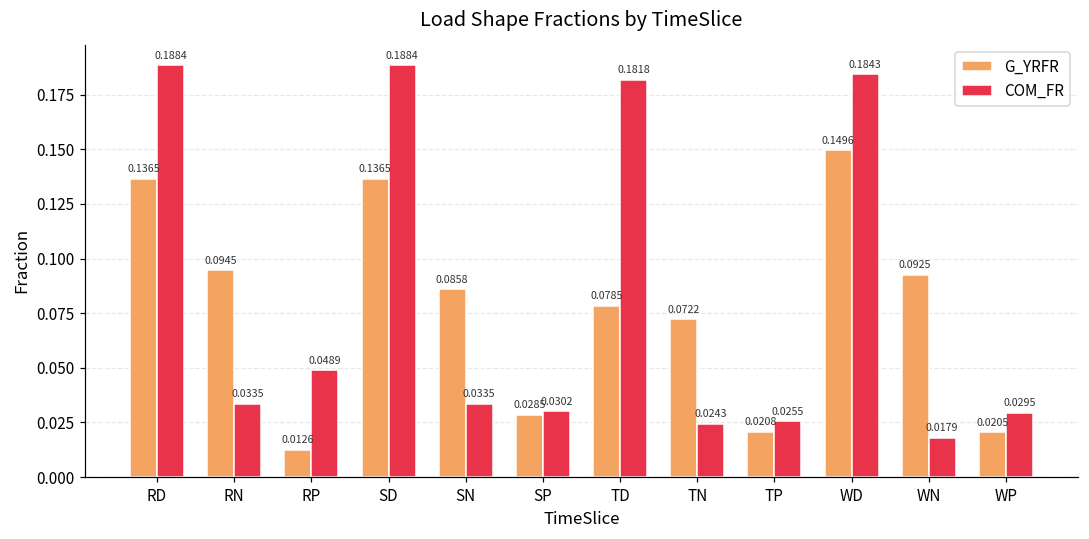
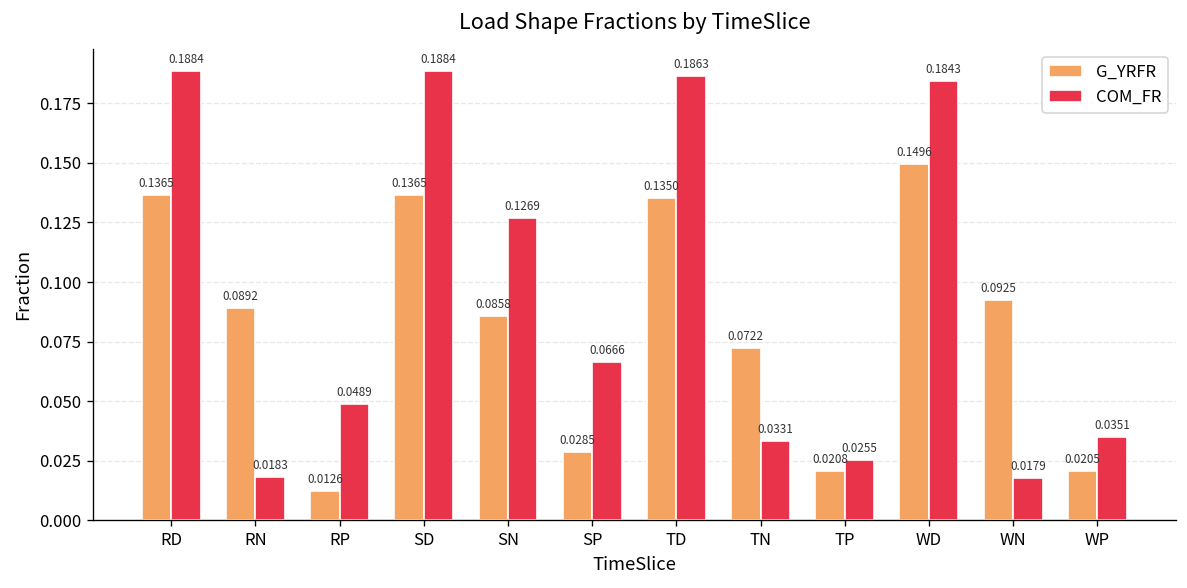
  {
    "G_YRFR": {
      "RD": 0.1365,
-     "RN": 0.0945,
+     "RN": 0.0892,
      "RP": 0.0126,
      "SD": 0.1365,
      "SN": 0.0858,
      "SP": 0.0285,
-     "TD": 0.0785,
+     "TD": 0.1350,
      "TN": 0.0722,
      "TP": 0.0208,
      "WD": 0.1496,
      "WN": 0.0925,
      "WP": 0.0205
    },
    "COM_FR": {
      "RD": 0.1884,
-     "RN": 0.0335,
+     "RN": 0.0183,
      "RP": 0.0489,
      "SD": 0.1884,
-     "SN": 0.0335,
-     "SP": 0.0302,
-     "TD": 0.1818,
-     "TN": 0.0243,
+     "SN": 0.1269,
+     "SP": 0.0666,
+     "TD": 0.1863,
+     "TN": 0.0331,
      "TP": 0.0255,
      "WD": 0.1843,
      "WN": 0.0179,
-     "WP": 0.0295
+     "WP": 0.0351
    }
  }
